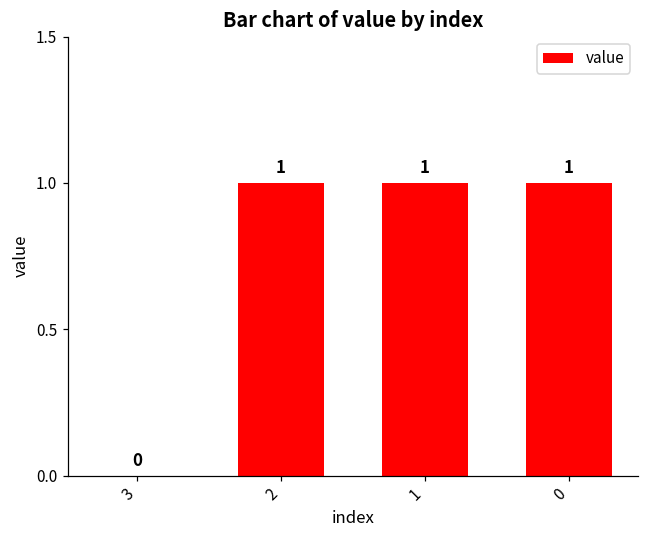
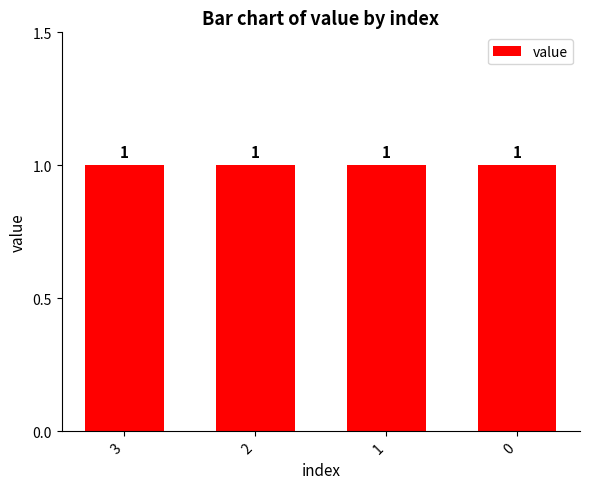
  {
-   "3": 0,
+   "3": 1,
    "2": 1,
    "1": 1,
    "0": 1
  }
